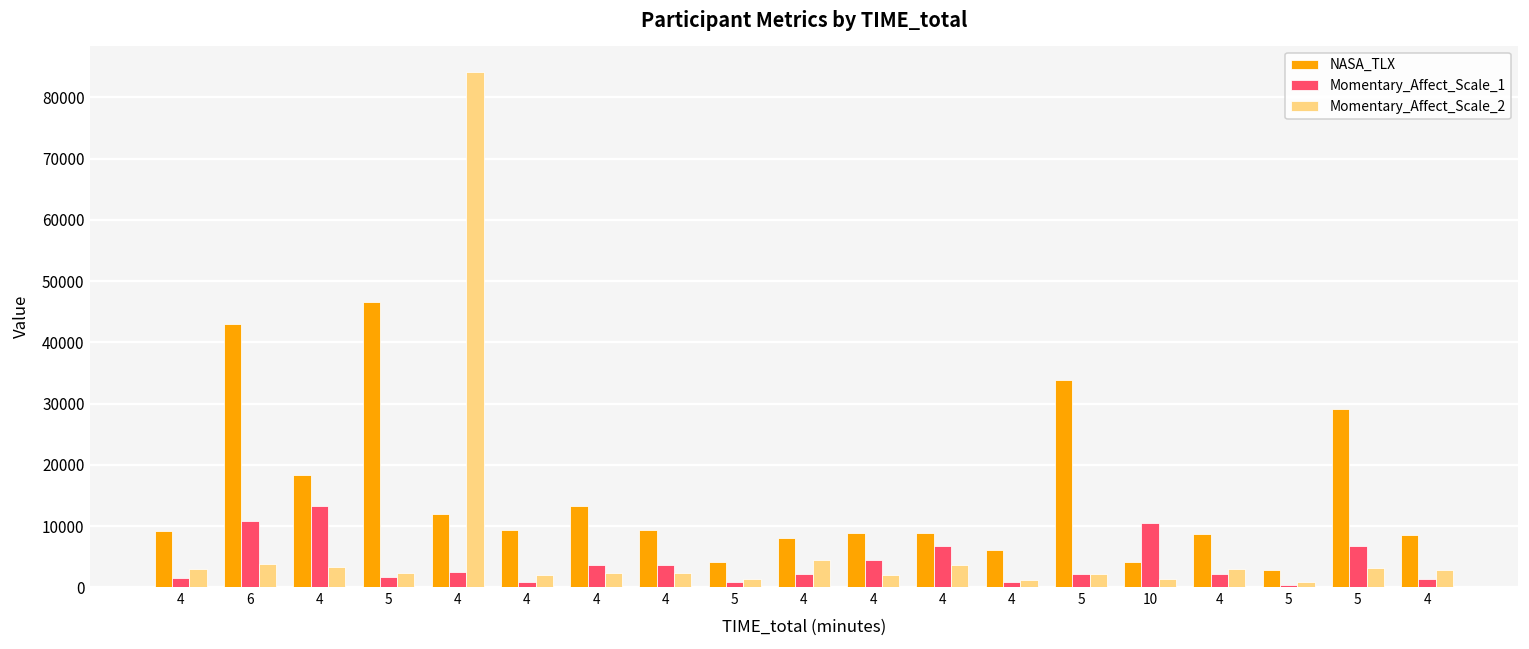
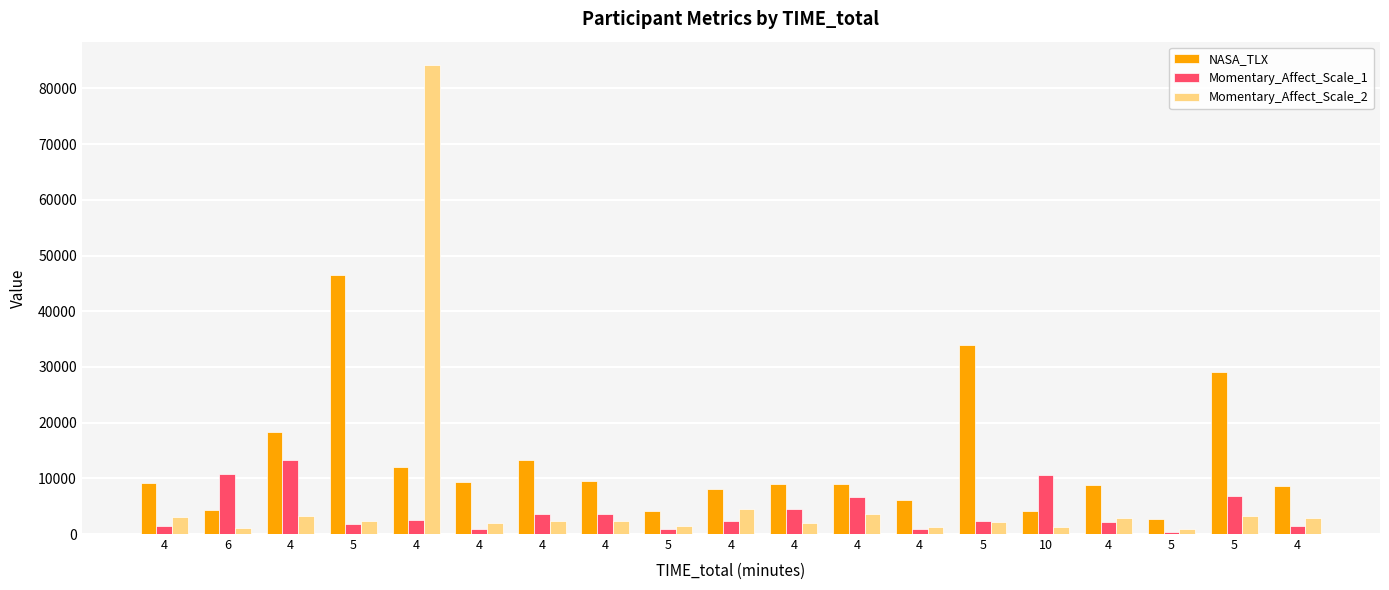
  {
    "NASA_TLX": {
-     "6": 43000,
+     "6": 4000,
      "10": 4000
    },
    "Momentary_Affect_Scale_1": {
      "6": 11000,
      "10": 11000
    },
    "Momentary_Affect_Scale_2": {
-     "6": 4000,
+     "6": 1000,
      "10": 1000
    }
  }
